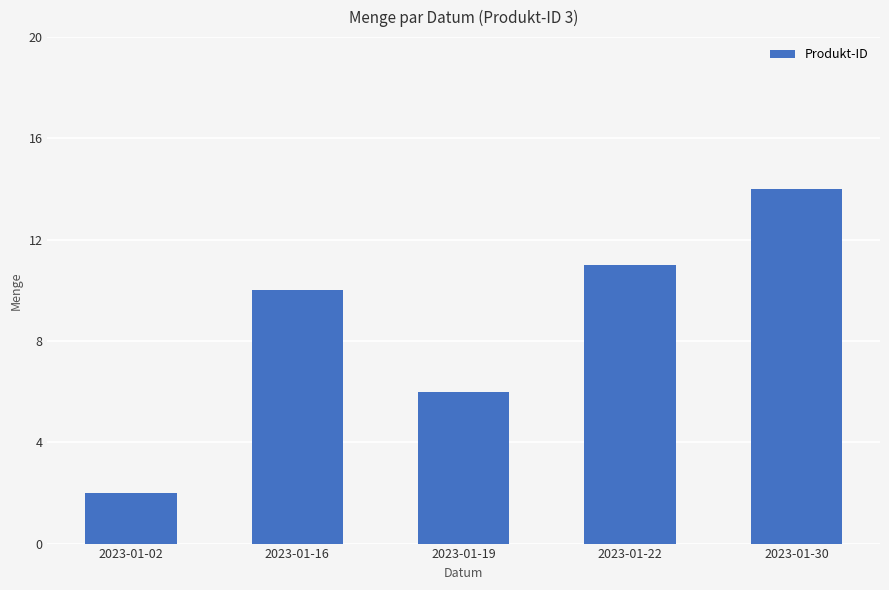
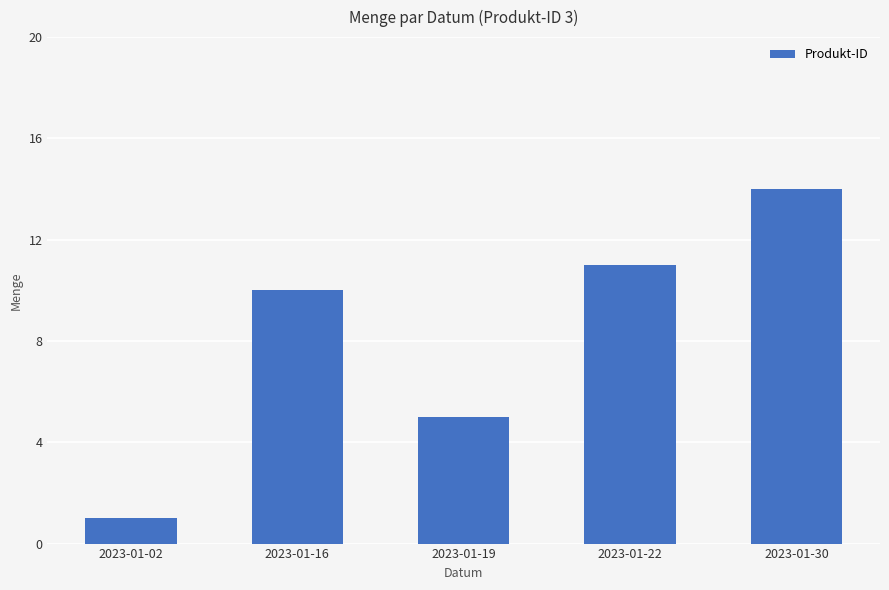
  {
-   "2023-01-02": 2,
+   "2023-01-02": 1,
    "2023-01-16": 10,
-   "2023-01-19": 6,
+   "2023-01-19": 5,
    "2023-01-22": 11,
    "2023-01-30": 14
  }
